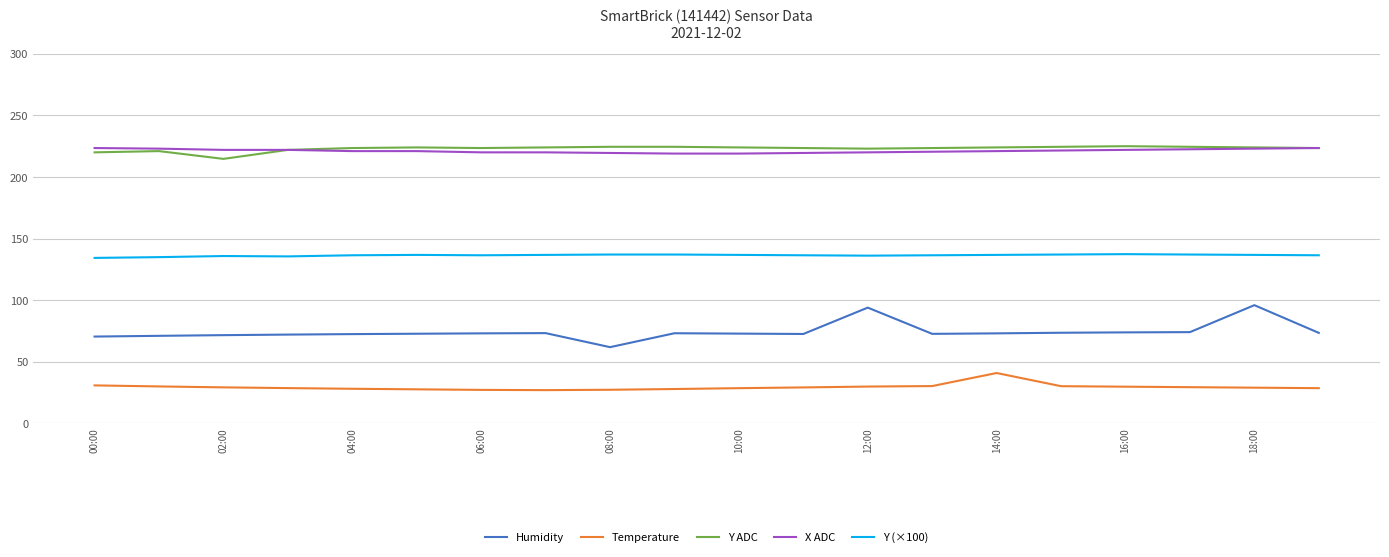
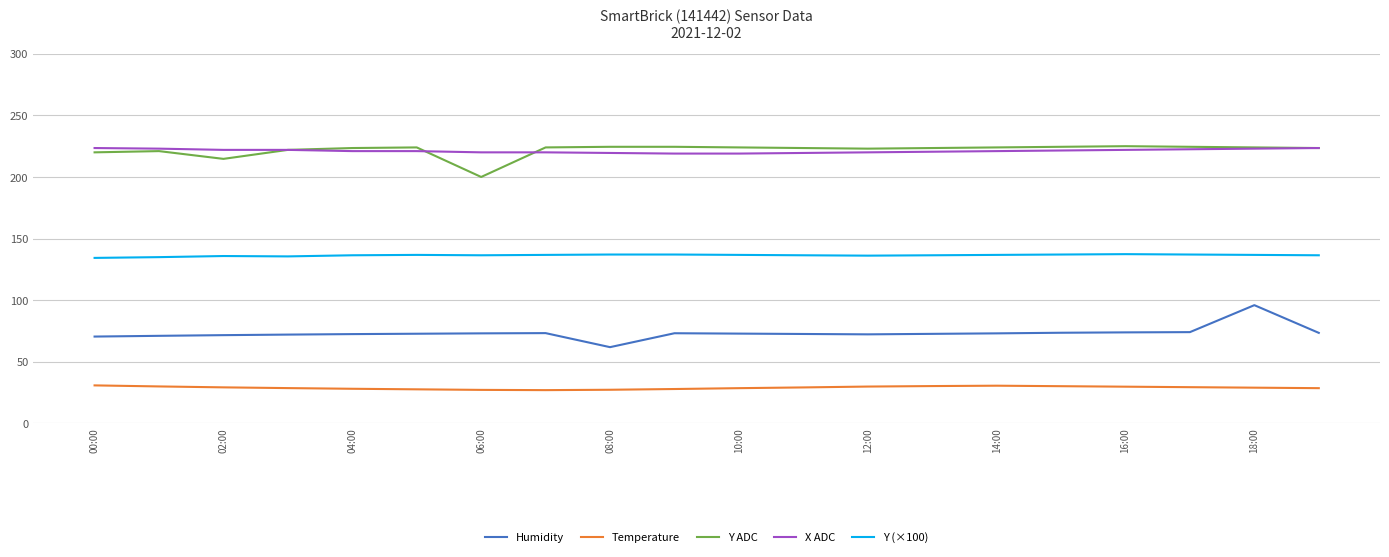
  {
    "Humidity": {
      "00:00": 70,
      "02:00": 72,
      "04:00": 72,
      "06:00": 73,
      "08:00": 62,
      "10:00": 73,
-     "12:00": 94,
+     "12:00": 72,
      "14:00": 73,
      "16:00": 74,
      "18:00": 96
    },
    "Temperature": {
      "00:00": 31,
      "02:00": 29,
      "04:00": 28,
      "06:00": 27,
      "08:00": 27,
      "10:00": 29,
      "12:00": 30,
-     "14:00": 41,
+     "14:00": 31,
      "16:00": 30,
      "18:00": 29
    },
    "Y ADC": {
      "00:00": 220,
      "02:00": 215,
      "04:00": 224,
-     "06:00": 224,
+     "06:00": 200,
      "08:00": 225,
      "10:00": 224,
      "12:00": 223,
      "14:00": 224,
      "16:00": 225
    },
    "X ADC": {
      "00:00": 224,
      "02:00": 222,
      "04:00": 221,
      "06:00": 220,
      "08:00": 220,
      "10:00": 219,
      "12:00": 220,
      "14:00": 221,
      "16:00": 222
    },
    "Y (×100)": {
      "00:00": 134,
      "02:00": 136,
      "04:00": 136,
      "06:00": 136,
      "08:00": 137,
      "10:00": 137,
      "12:00": 136,
      "14:00": 137,
      "16:00": 137,
      "18:00": 137
    }
  }
